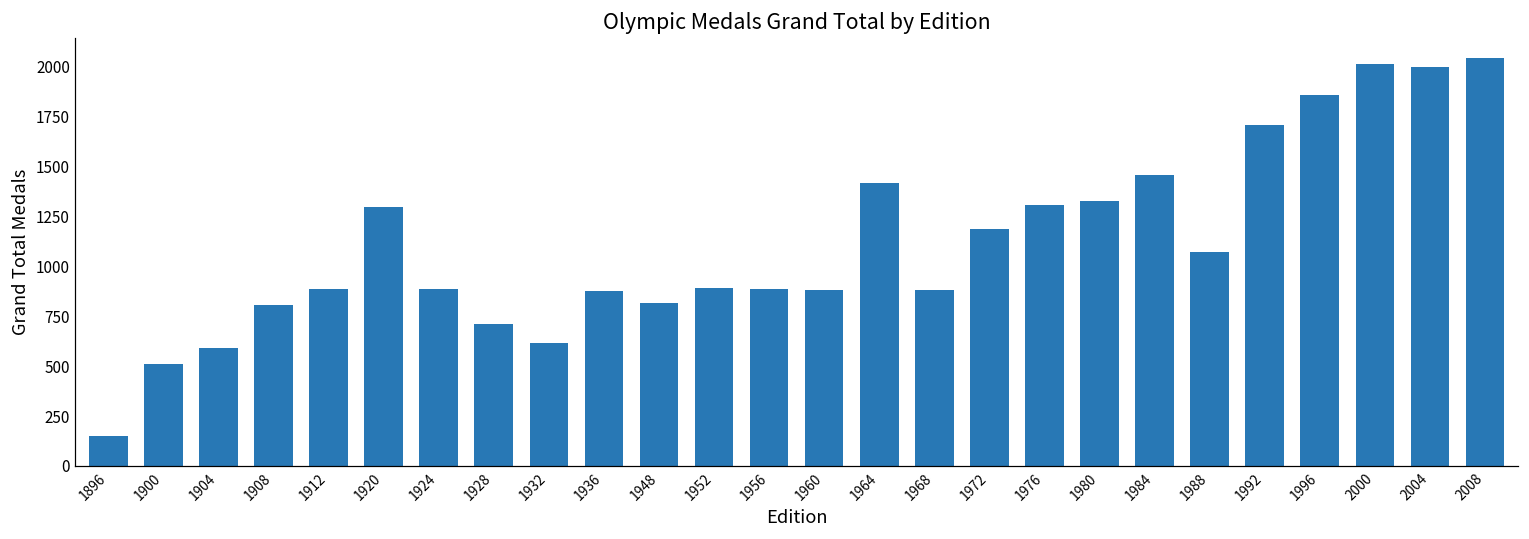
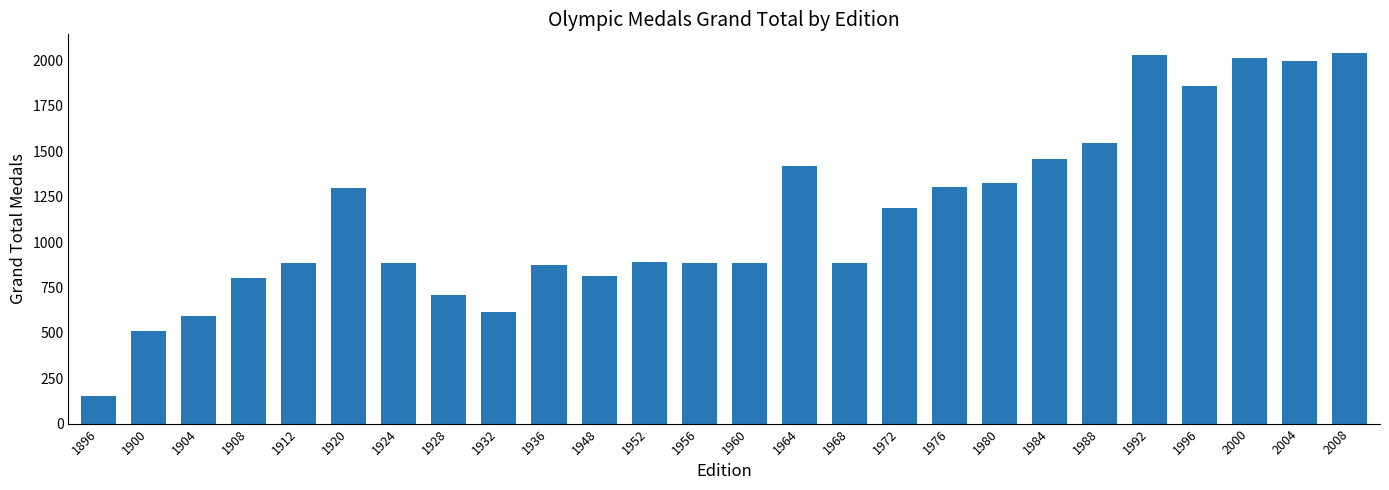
  {
    "1896": 150,
    "1900": 510,
    "1904": 590,
    "1908": 800,
    "1912": 890,
    "1920": 1300,
    "1924": 880,
    "1928": 710,
    "1932": 620,
    "1936": 880,
    "1948": 810,
    "1952": 890,
    "1956": 890,
    "1960": 880,
    "1964": 1420,
    "1968": 880,
    "1972": 1190,
    "1976": 1310,
    "1980": 1330,
    "1984": 1460,
-   "1988": 1070,
-   "1992": 1710,
+   "1988": 1550,
+   "1992": 2030,
    "1996": 1860,
    "2000": 2020,
    "2004": 2000,
    "2008": 2040
  }
